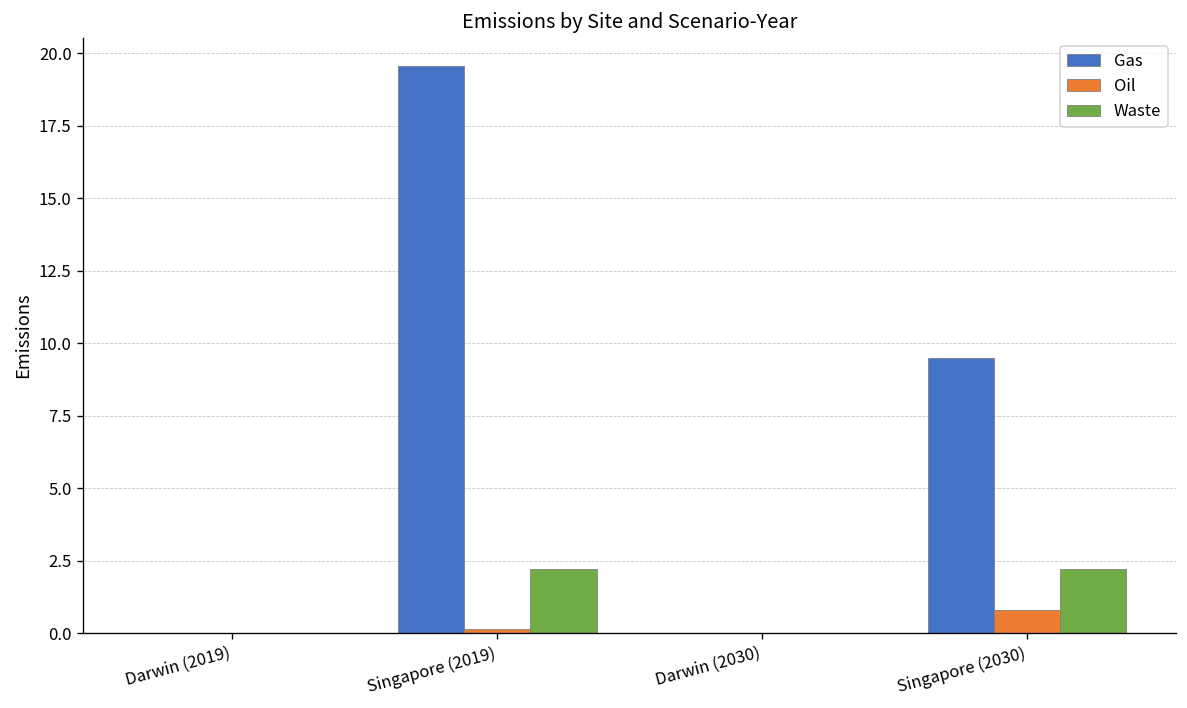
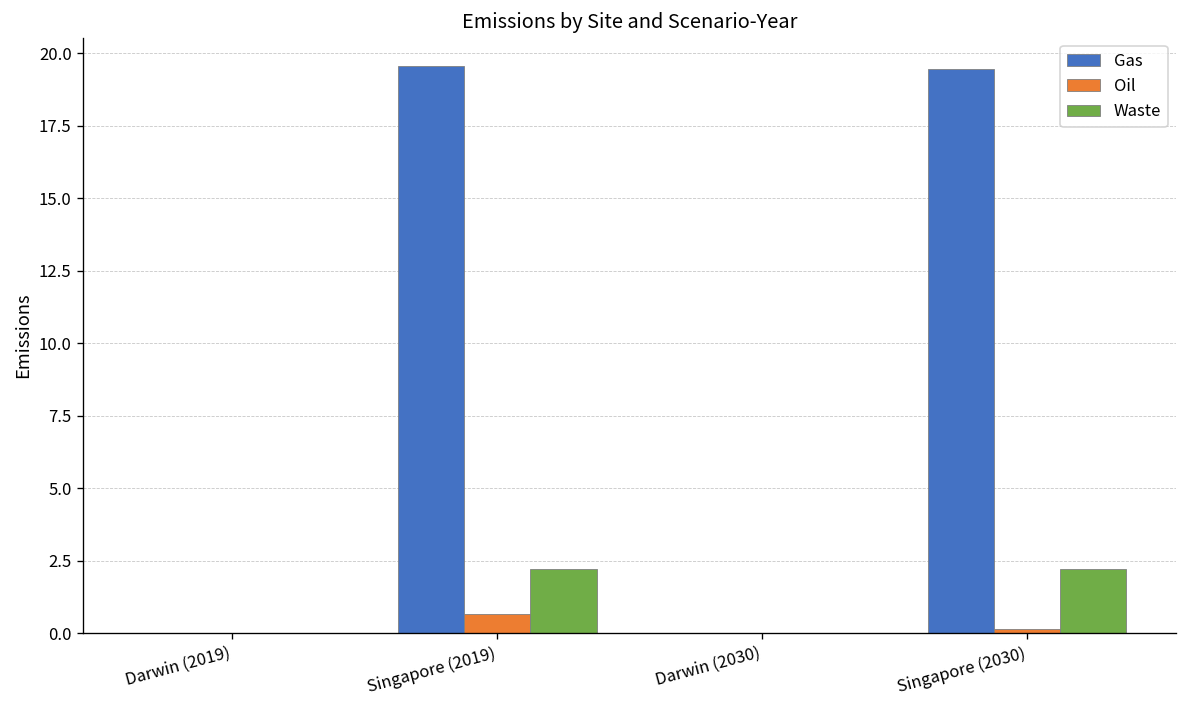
  {
    "Gas": {
      "Darwin (2019)": 0.0,
      "Singapore (2019)": 19.6,
      "Darwin (2030)": 0.0,
-     "Singapore (2030)": 9.5
+     "Singapore (2030)": 19.5
    },
    "Oil": {
      "Darwin (2019)": 0.0,
-     "Singapore (2019)": 0.1,
+     "Singapore (2019)": 0.7,
      "Darwin (2030)": 0.0,
-     "Singapore (2030)": 0.8
+     "Singapore (2030)": 0.1
    },
    "Waste": {
      "Darwin (2019)": 0.0,
      "Singapore (2019)": 2.2,
      "Darwin (2030)": 0.0,
      "Singapore (2030)": 2.2
    }
  }
